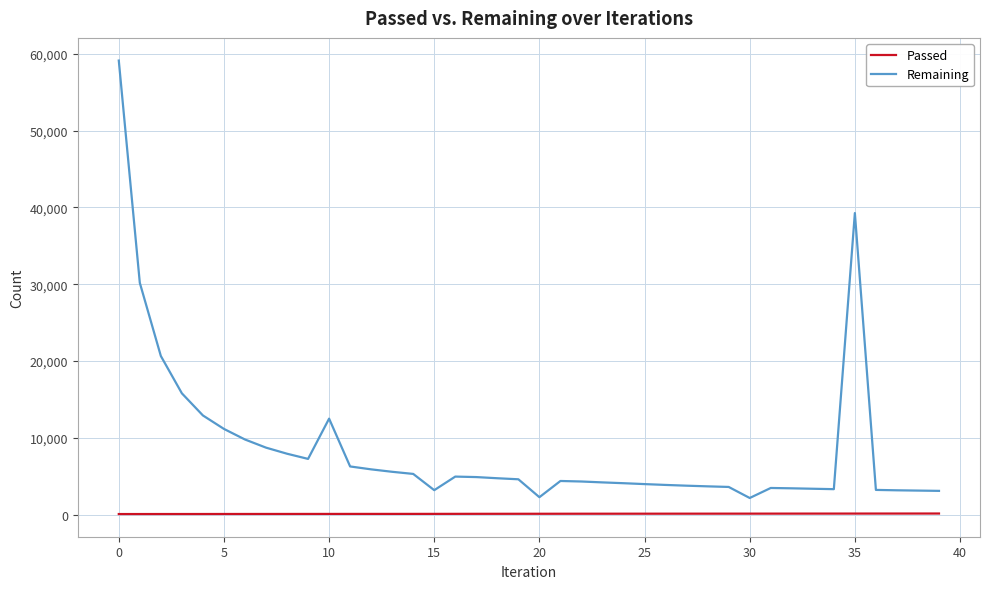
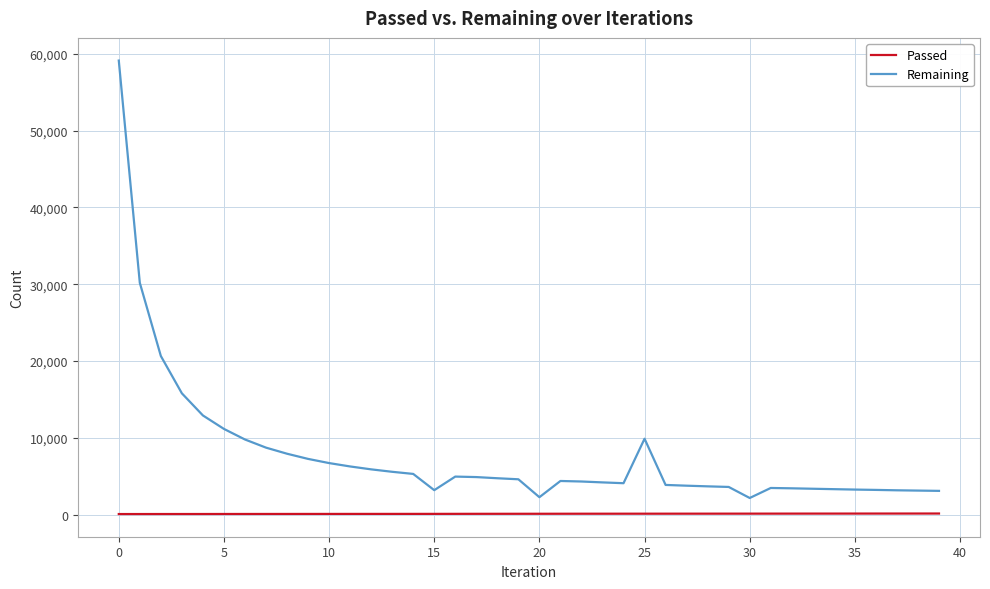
  {
    "Passed": {
      "0": "0",
      "5": "0",
      "10": "0",
      "15": "0",
      "20": "0",
      "25": "0",
      "30": "0",
      "35": "0"
    },
    "Remaining": {
      "0": "59,000",
      "5": "11,000",
-     "10": "12,000",
+     "10": "7,000",
      "15": "3,000",
      "20": "2,000",
-     "25": "4,000",
+     "25": "10,000",
      "30": "2,000",
-     "35": "39,000"
+     "35": "3,000"
    }
  }
